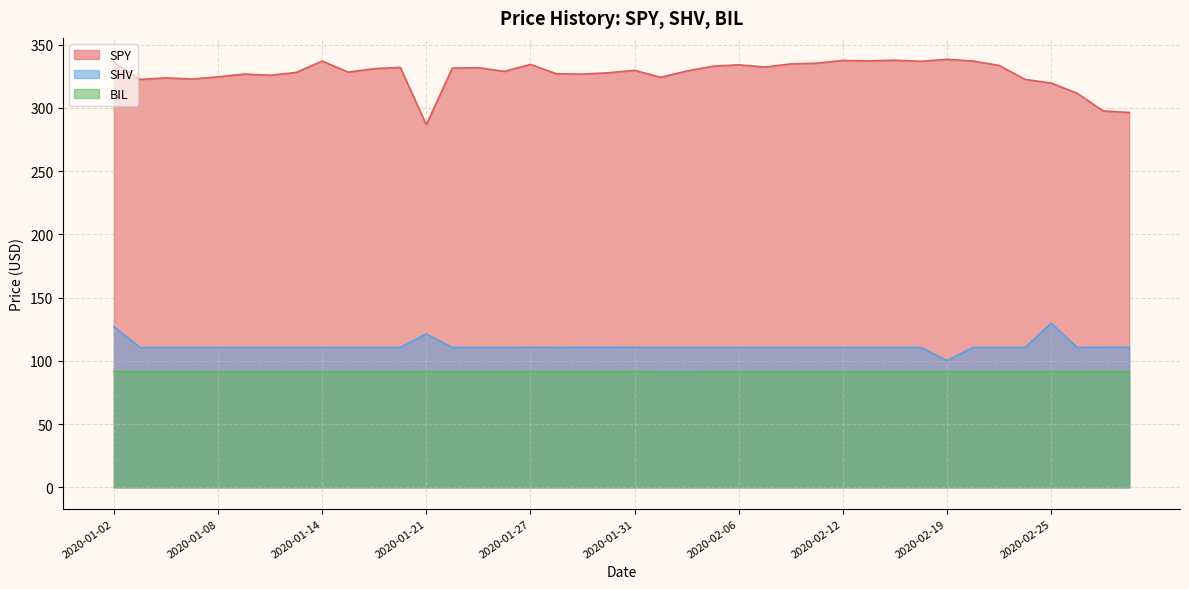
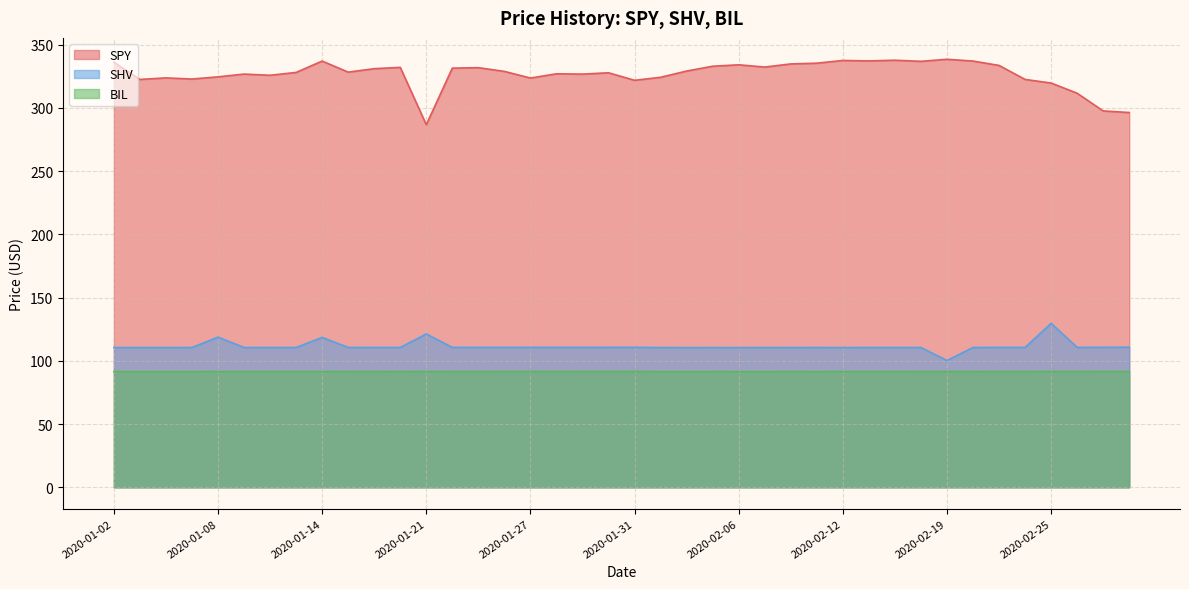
  {
    "SPY": {
      "2020-01-08": 324,
      "2020-01-14": 337,
      "2020-01-21": 287,
-     "2020-01-27": 334,
-     "2020-01-31": 330,
+     "2020-01-27": 324,
+     "2020-01-31": 322,
      "2020-02-06": 334,
      "2020-02-12": 337,
      "2020-02-19": 338,
      "2020-02-25": 320
    },
    "SHV": {
-     "2020-01-02": 127,
-     "2020-01-08": 111,
-     "2020-01-14": 111,
+     "2020-01-02": 110,
+     "2020-01-08": 119,
+     "2020-01-14": 119,
      "2020-01-21": 121,
      "2020-01-27": 111,
      "2020-01-31": 111,
      "2020-02-06": 110,
      "2020-02-12": 110,
      "2020-02-19": 100,
      "2020-02-25": 130
    },
    "BIL": {
      "2020-01-02": 91,
      "2020-01-08": 91,
      "2020-01-14": 91,
      "2020-01-21": 92,
      "2020-01-27": 92,
      "2020-01-31": 92,
      "2020-02-06": 91,
      "2020-02-12": 91,
      "2020-02-19": 92,
      "2020-02-25": 92
    }
  }
